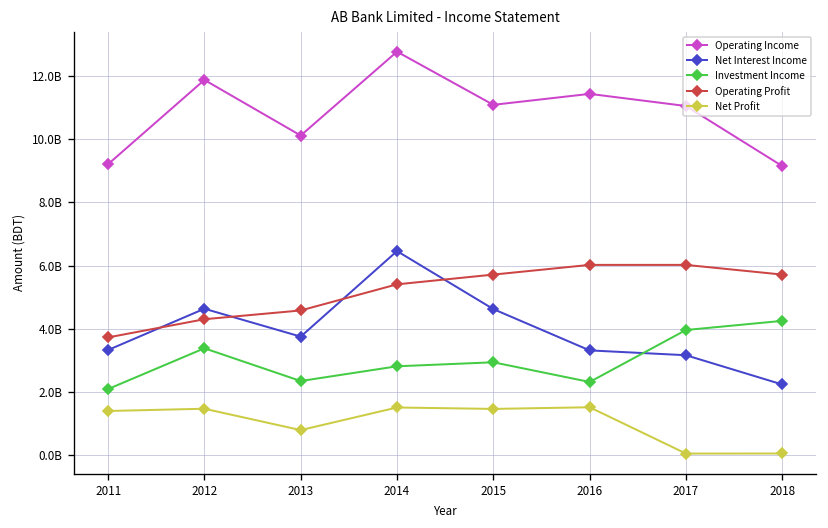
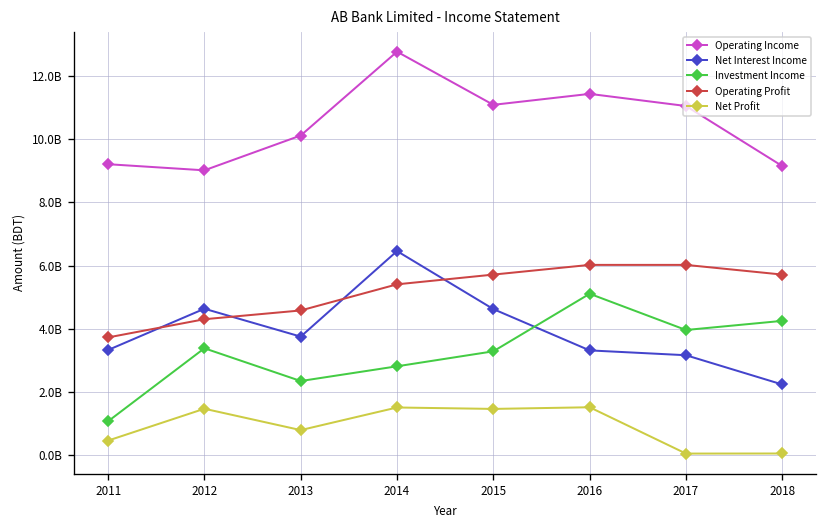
  {
    "Operating Income": {
      "2011": 9200000000,
-     "2012": 11900000000,
+     "2012": 9000000000,
      "2013": 10100000000,
      "2014": 12800000000,
      "2015": 11100000000,
      "2016": 11400000000,
      "2018": 9200000000
    },
    "Net Interest Income": {
      "2011": 3300000000,
      "2012": 4600000000,
      "2013": 3700000000,
      "2014": 6500000000,
      "2015": 4600000000,
      "2016": 3300000000,
      "2017": 3200000000,
      "2018": 2200000000
    },
    "Investment Income": {
-     "2011": 2100000000,
+     "2011": 1100000000,
      "2012": 3400000000,
      "2013": 2300000000,
      "2014": 2800000000,
-     "2015": 2900000000,
-     "2016": 2300000000,
+     "2015": 3300000000,
+     "2016": 5100000000,
      "2017": 4000000000,
      "2018": 4200000000
    },
    "Operating Profit": {
      "2011": 3700000000,
      "2012": 4300000000,
      "2013": 4600000000,
      "2014": 5400000000,
      "2015": 5700000000,
      "2016": 6000000000,
      "2017": 6000000000,
      "2018": 5700000000
    },
    "Net Profit": {
-     "2011": 1400000000,
+     "2011": 500000000,
      "2012": 1500000000,
      "2013": 800000000,
      "2014": 1500000000,
      "2015": 1500000000,
      "2016": 1500000000,
      "2017": 0,
      "2018": 0
    }
  }
